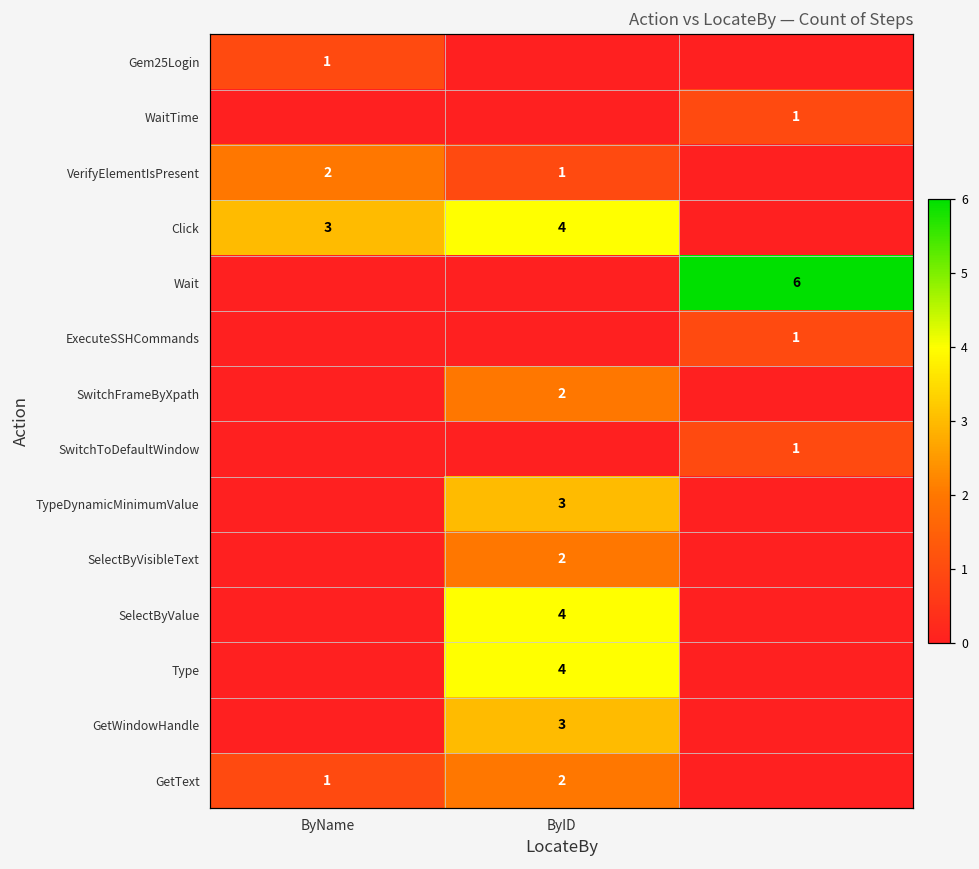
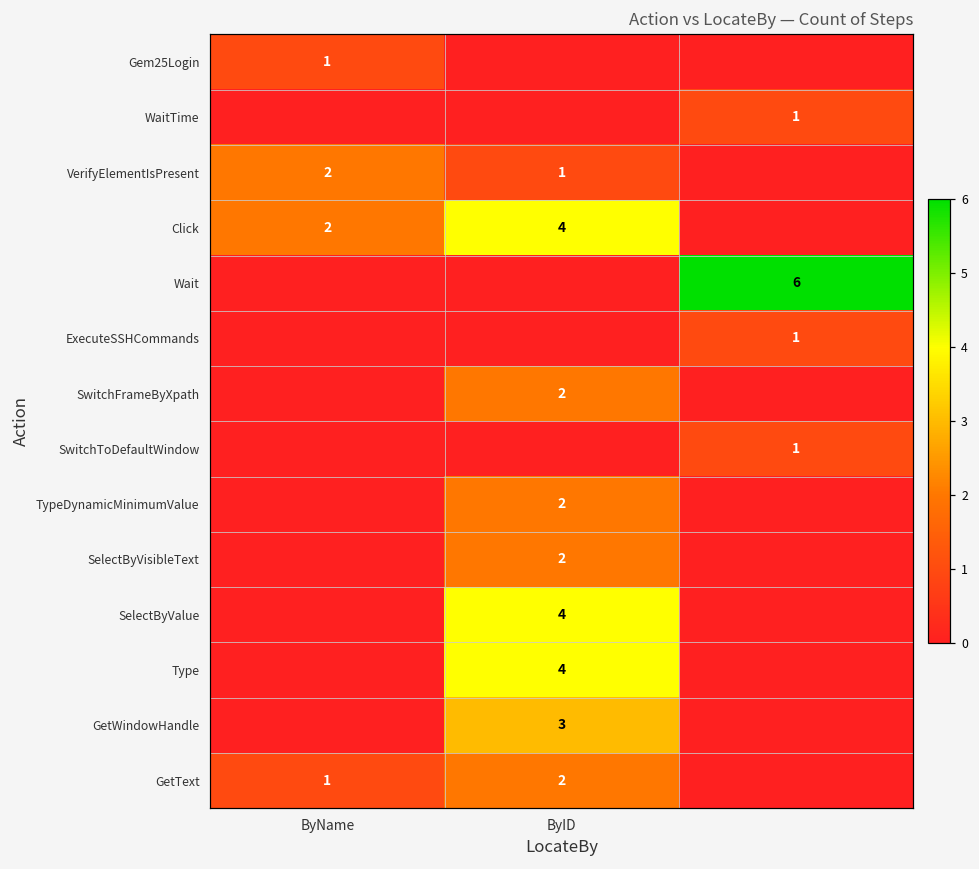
  {
    "Gem25Login": {
      "ByName": 1
    },
    "VerifyElementIsPresent": {
      "ByName": 2,
      "ByID": 1
    },
    "Click": {
-     "ByName": 3,
+     "ByName": 2,
      "ByID": 4
    },
    "SwitchFrameByXpath": {
      "ByID": 2
    },
    "TypeDynamicMinimumValue": {
-     "ByID": 3
+     "ByID": 2
    },
    "SelectByVisibleText": {
      "ByID": 2
    },
    "SelectByValue": {
      "ByID": 4
    },
    "Type": {
      "ByID": 4
    },
    "GetWindowHandle": {
      "ByID": 3
    },
    "GetText": {
      "ByName": 1,
      "ByID": 2
    }
  }
